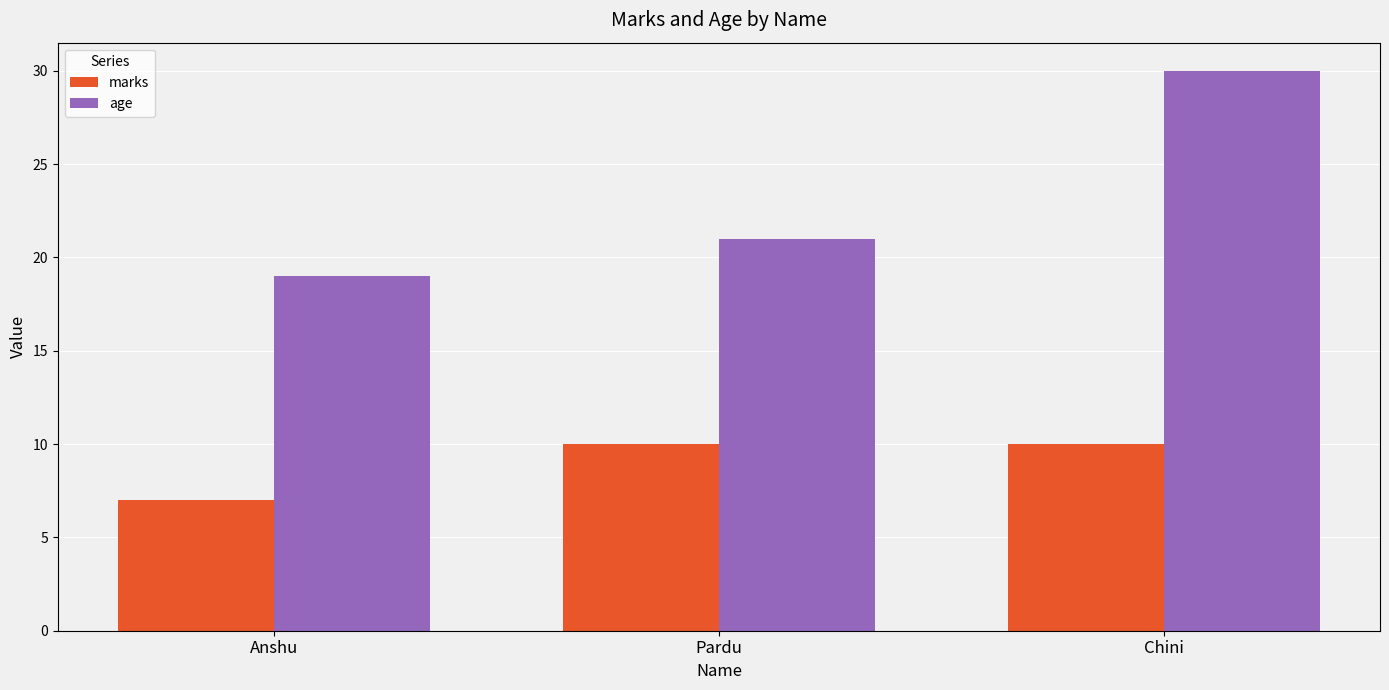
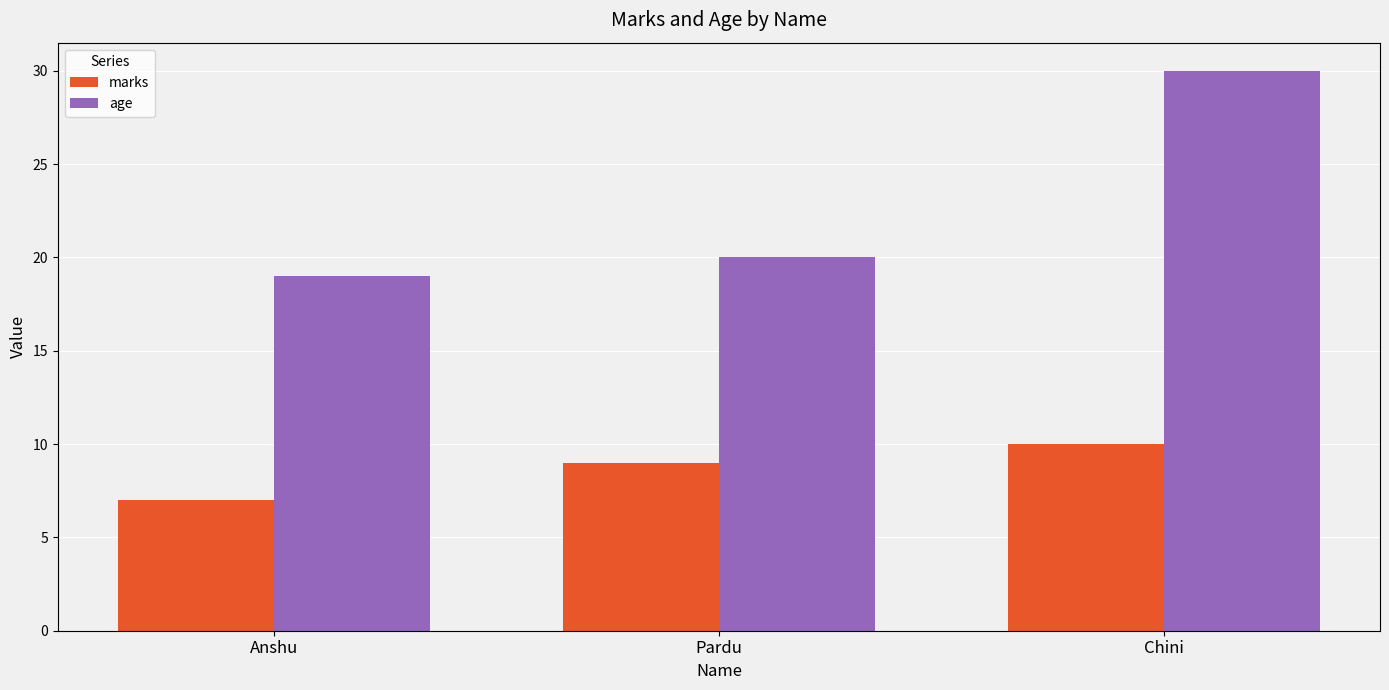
  {
    "marks": {
      "Anshu": 7,
-     "Pardu": 10,
+     "Pardu": 9,
      "Chini": 10
    },
    "age": {
      "Anshu": 19,
-     "Pardu": 21,
+     "Pardu": 20,
      "Chini": 30
    }
  }
